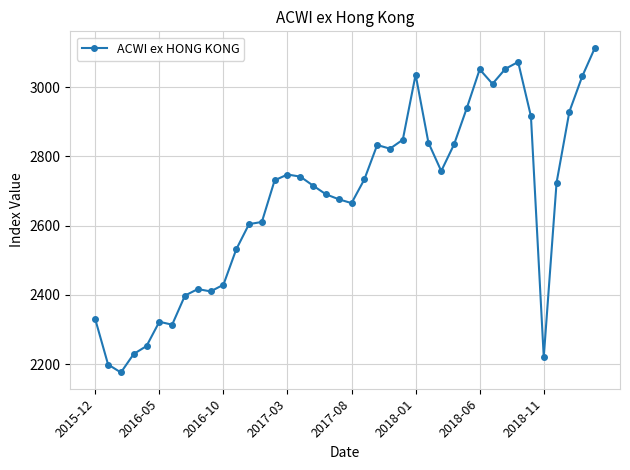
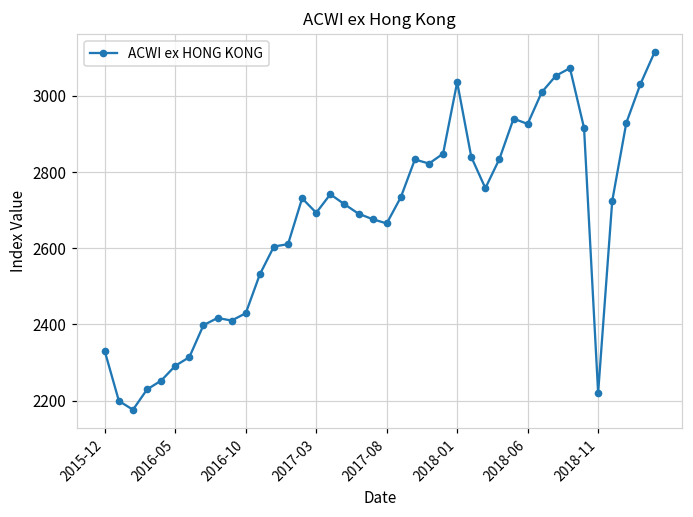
  {
    "2015-12": 2330,
-   "2016-05": 2320,
+   "2016-05": 2290,
    "2016-10": 2430,
-   "2017-03": 2750,
+   "2017-03": 2690,
    "2017-08": 2670,
    "2018-01": 3040,
-   "2018-06": 3050,
+   "2018-06": 2930,
    "2018-11": 2220
  }
